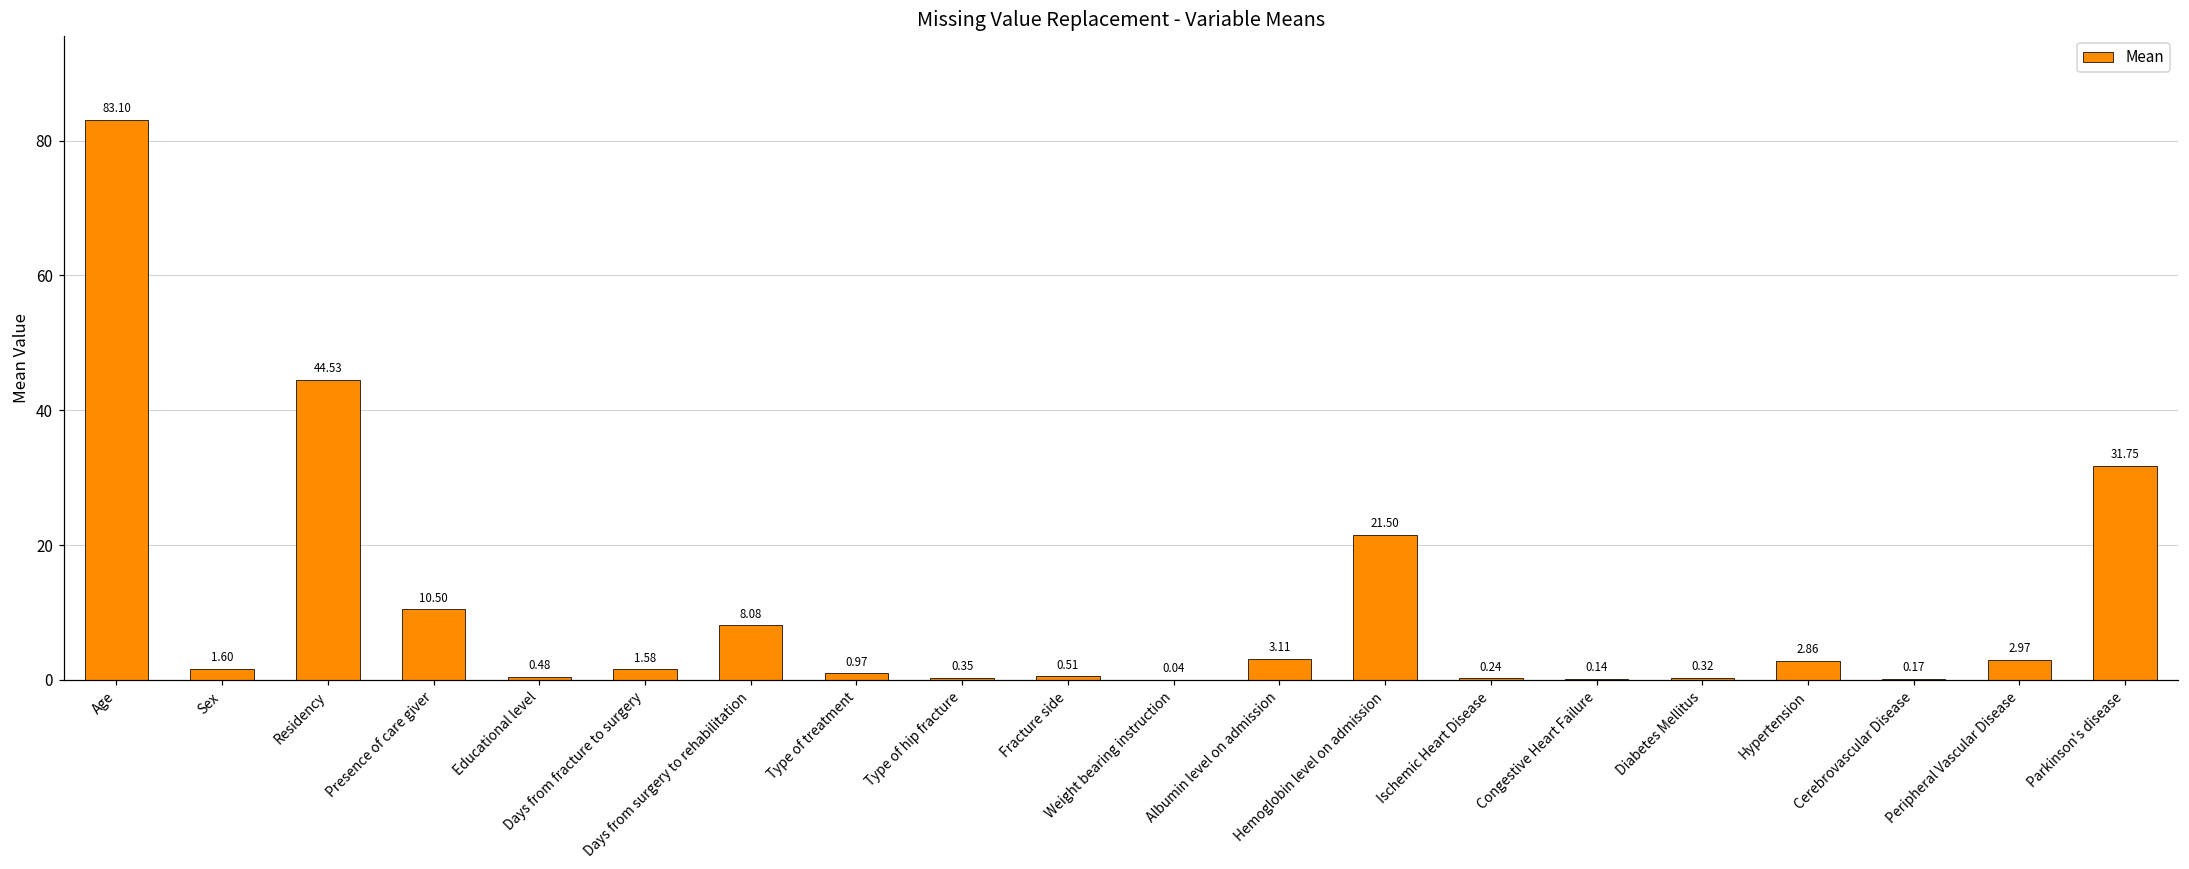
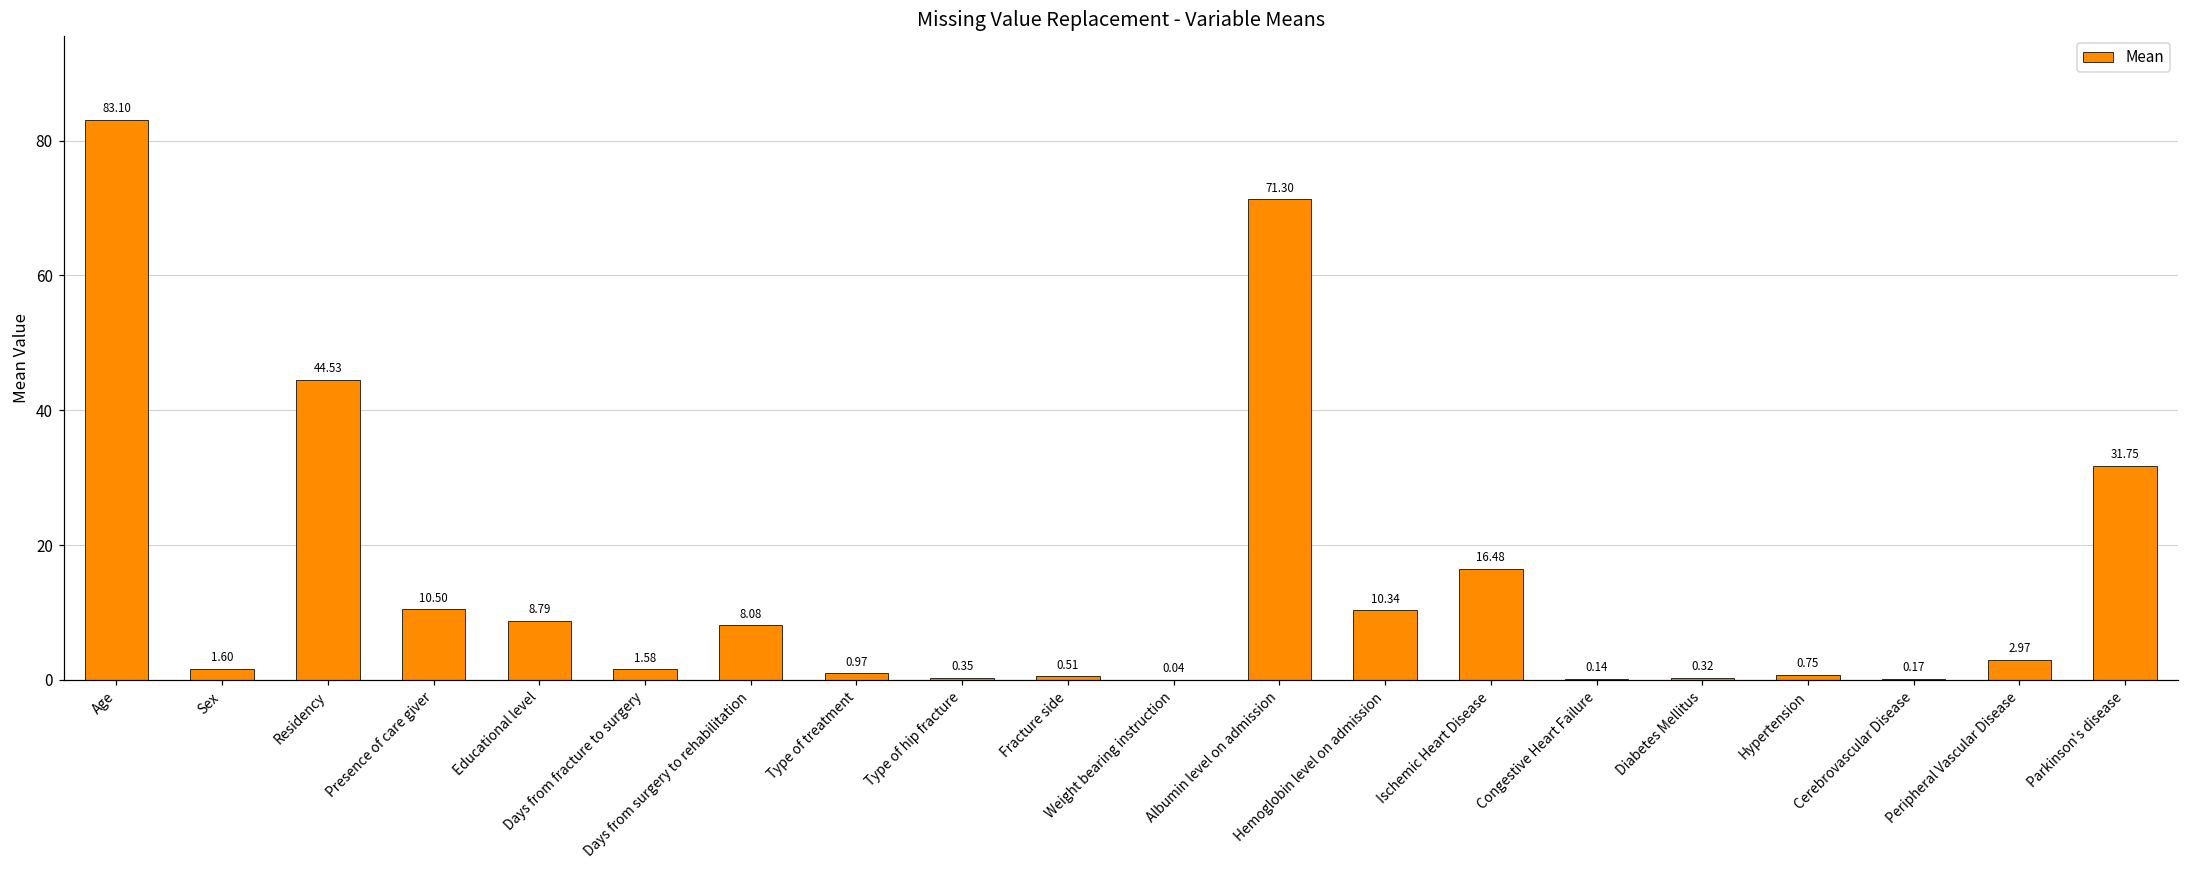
  {
    "Age": 83.10,
    "Sex": 1.60,
    "Residency": 44.53,
    "Presence of care giver": 10.50,
-   "Educational level": 0.48,
+   "Educational level": 8.79,
    "Days from fracture to surgery": 1.58,
    "Days from surgery to rehabilitation": 8.08,
    "Type of treatment": 0.97,
    "Type of hip fracture": 0.35,
    "Fracture side": 0.51,
    "Weight bearing instruction": 0.04,
-   "Albumin level on admission": 3.11,
-   "Hemoglobin level on admission": 21.50,
-   "Ischemic Heart Disease": 0.24,
+   "Albumin level on admission": 71.30,
+   "Hemoglobin level on admission": 10.34,
+   "Ischemic Heart Disease": 16.48,
    "Congestive Heart Failure": 0.14,
    "Diabetes Mellitus": 0.32,
-   "Hypertension": 2.86,
+   "Hypertension": 0.75,
    "Cerebrovascular Disease": 0.17,
    "Peripheral Vascular Disease": 2.97,
    "Parkinson's disease": 31.75
  }
